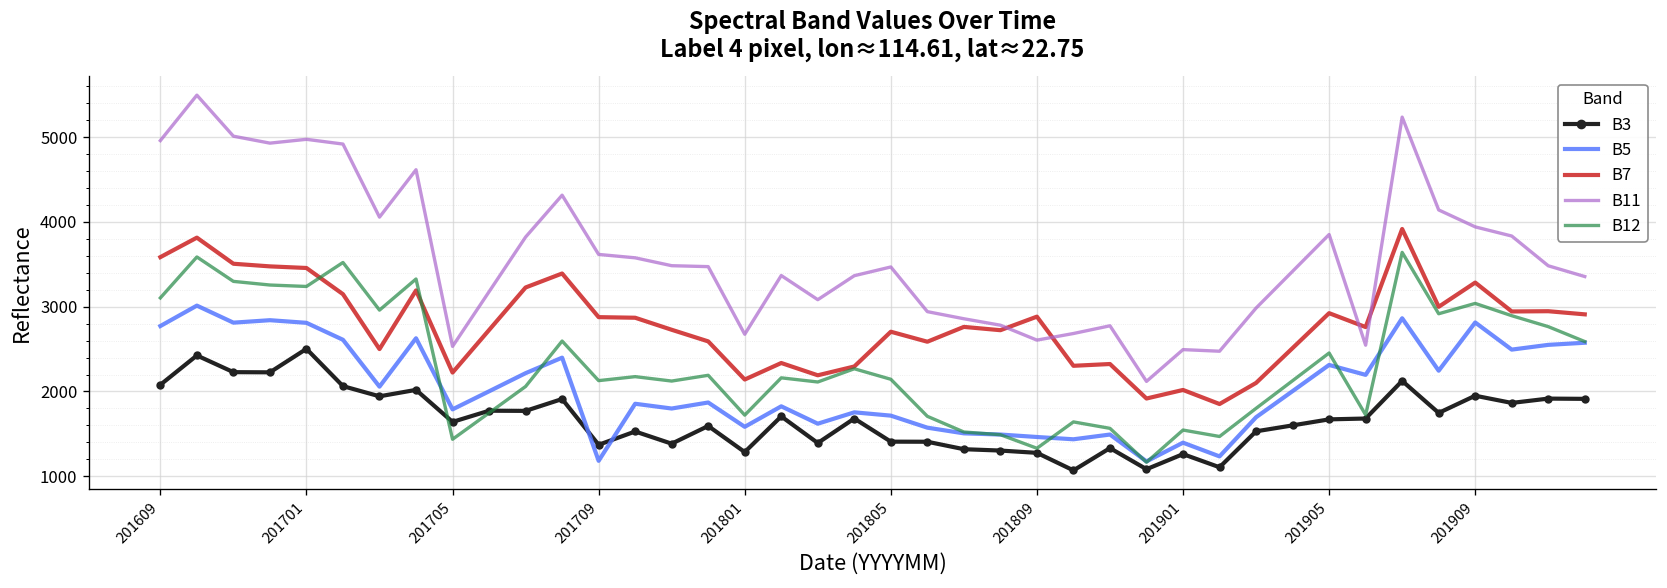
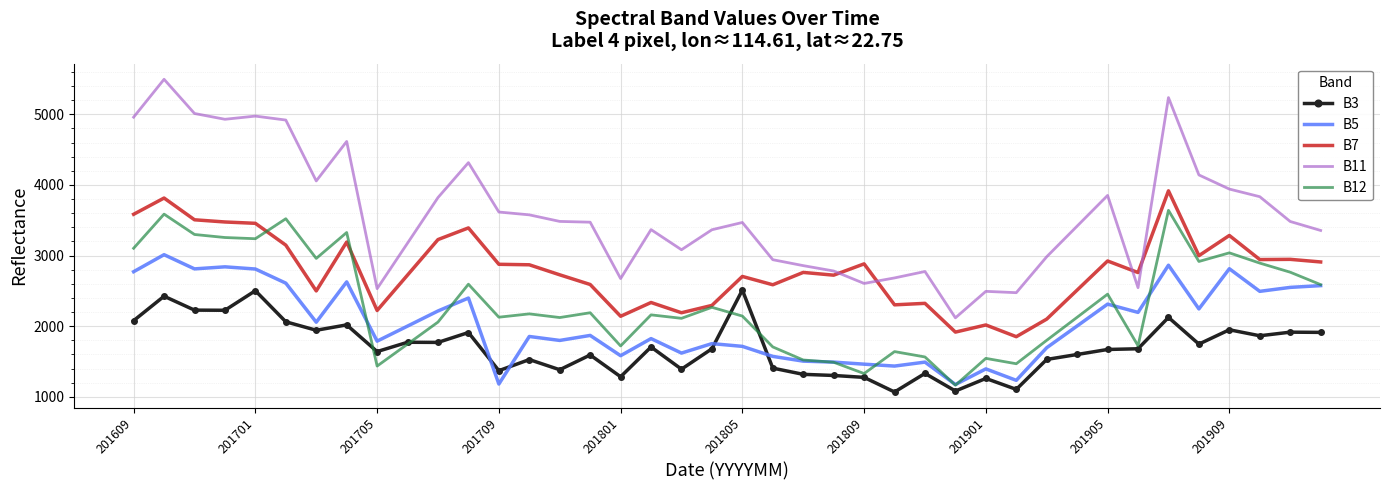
  {
    "B3": {
      "201609": 2100,
      "201701": 2500,
      "201705": 1600,
      "201709": 1400,
      "201801": 1300,
-     "201805": 1400,
+     "201805": 2500,
      "201809": 1300,
      "201901": 1300,
      "201905": 1700,
      "201909": 2000
    },
    "B5": {
      "201609": 2800,
      "201701": 2800,
      "201705": 1800,
      "201709": 1200,
      "201801": 1600,
      "201805": 1700,
      "201809": 1500,
      "201901": 1400,
      "201905": 2300,
      "201909": 2800
    },
    "B7": {
      "201609": 3600,
      "201701": 3500,
      "201705": 2200,
      "201709": 2900,
      "201801": 2100,
      "201805": 2700,
      "201809": 2900,
      "201901": 2000,
      "201905": 2900,
      "201909": 3300
    },
    "B11": {
      "201609": 5000,
      "201701": 5000,
      "201705": 2500,
      "201709": 3600,
      "201801": 2700,
      "201805": 3500,
      "201809": 2600,
      "201901": 2500,
      "201905": 3900,
      "201909": 3900
    },
    "B12": {
      "201609": 3100,
      "201701": 3200,
      "201705": 1400,
      "201709": 2100,
      "201801": 1700,
      "201805": 2100,
      "201809": 1300,
      "201901": 1500,
      "201905": 2500,
      "201909": 3000
    }
  }
